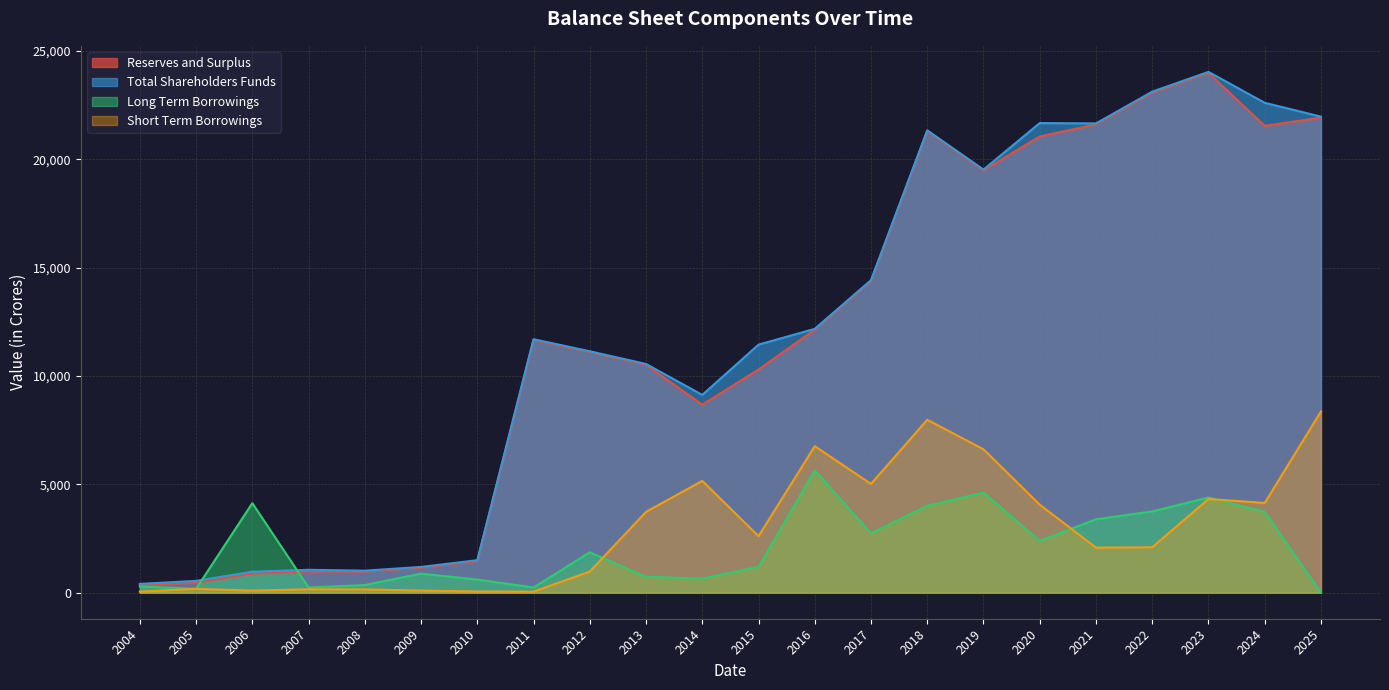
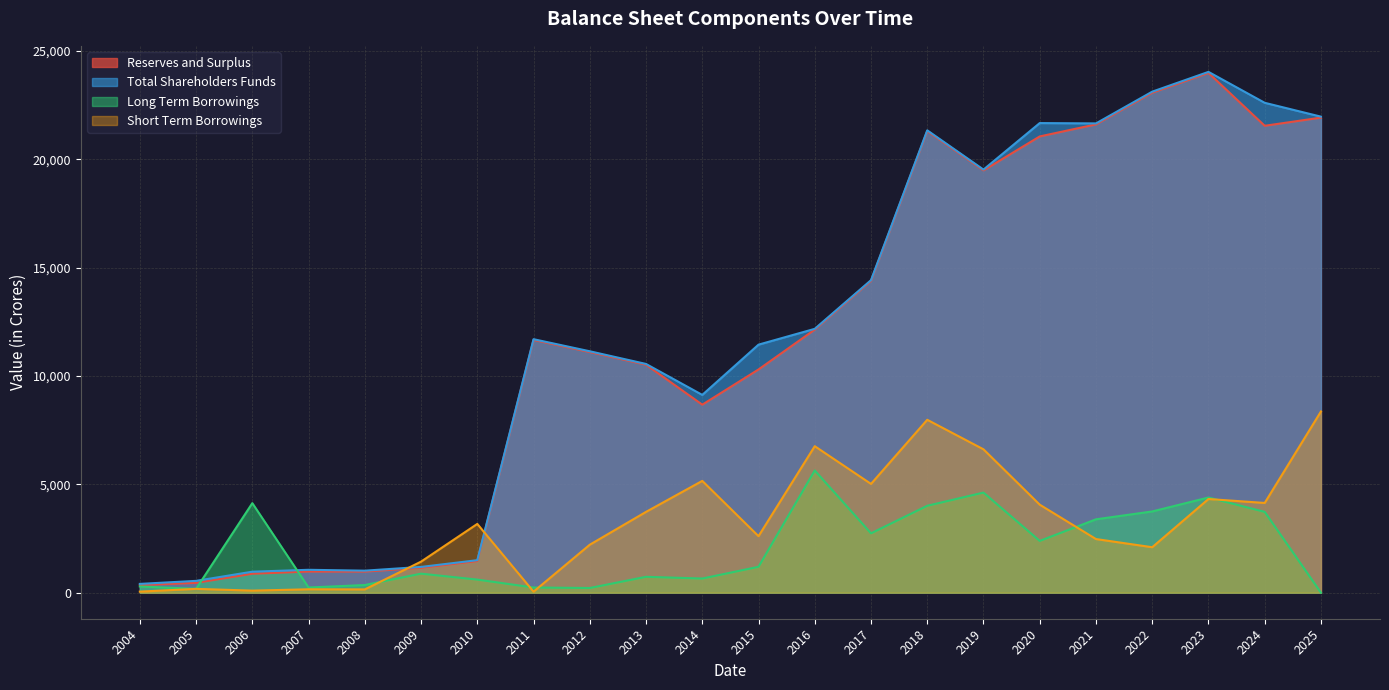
  {
    "Reserves and Surplus": {
      "2014": "8,700",
      "2015": "10,300",
      "2020": "21,100",
      "2024": "21,500"
    },
    "Total Shareholders Funds": {
      "2014": "9,100",
      "2015": "11,400",
      "2020": "21,700",
      "2024": "22,600"
    },
    "Long Term Borrowings": {
      "2006": "4,100",
      "2008": "400",
      "2009": "900",
      "2010": "600",
      "2011": "200",
-     "2012": "1,900",
+     "2012": "200",
      "2013": "700",
      "2014": "700",
      "2015": "1,200",
      "2016": "5,600",
      "2017": "2,700",
      "2018": "4,000",
      "2019": "4,600",
      "2020": "2,400",
      "2021": "3,400",
      "2022": "3,700",
      "2024": "3,700",
      "2025": "0"
    },
    "Short Term Borrowings": {
      "2004": "0",
      "2006": "100",
      "2008": "200",
-     "2009": "100",
-     "2010": "100",
+     "2009": "1,400",
+     "2010": "3,200",
      "2011": "0",
-     "2012": "1,000",
+     "2012": "2,200",
      "2013": "3,700",
      "2014": "5,200",
      "2015": "2,600",
      "2016": "6,800",
      "2017": "5,000",
      "2018": "8,000",
      "2019": "6,600",
      "2020": "4,100",
-     "2021": "2,100",
+     "2021": "2,500",
      "2022": "2,100",
      "2024": "4,100",
      "2025": "8,400"
    }
  }
